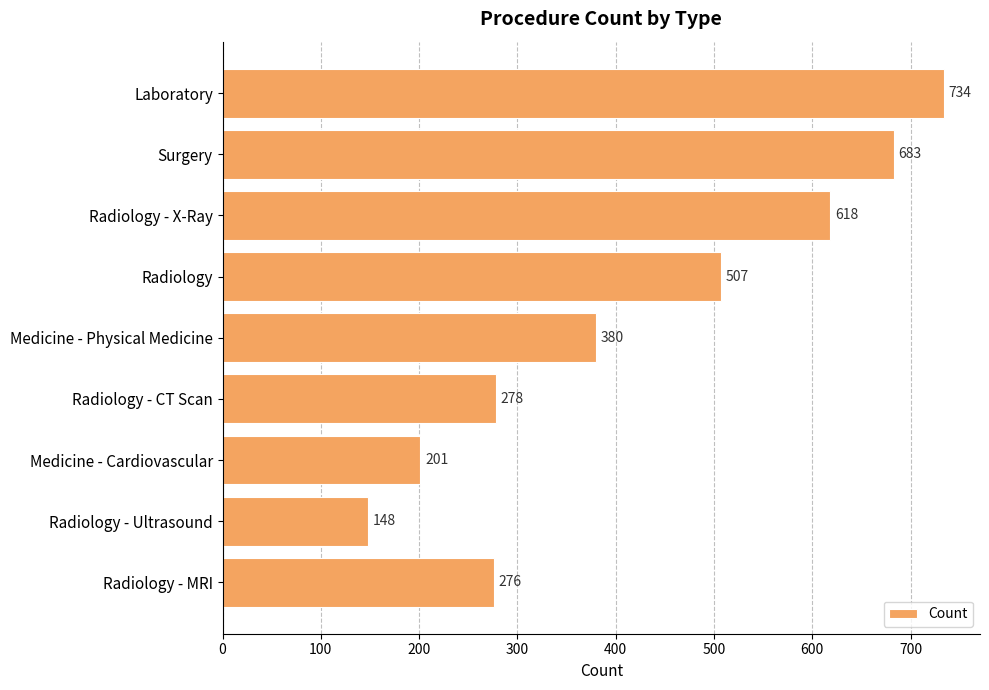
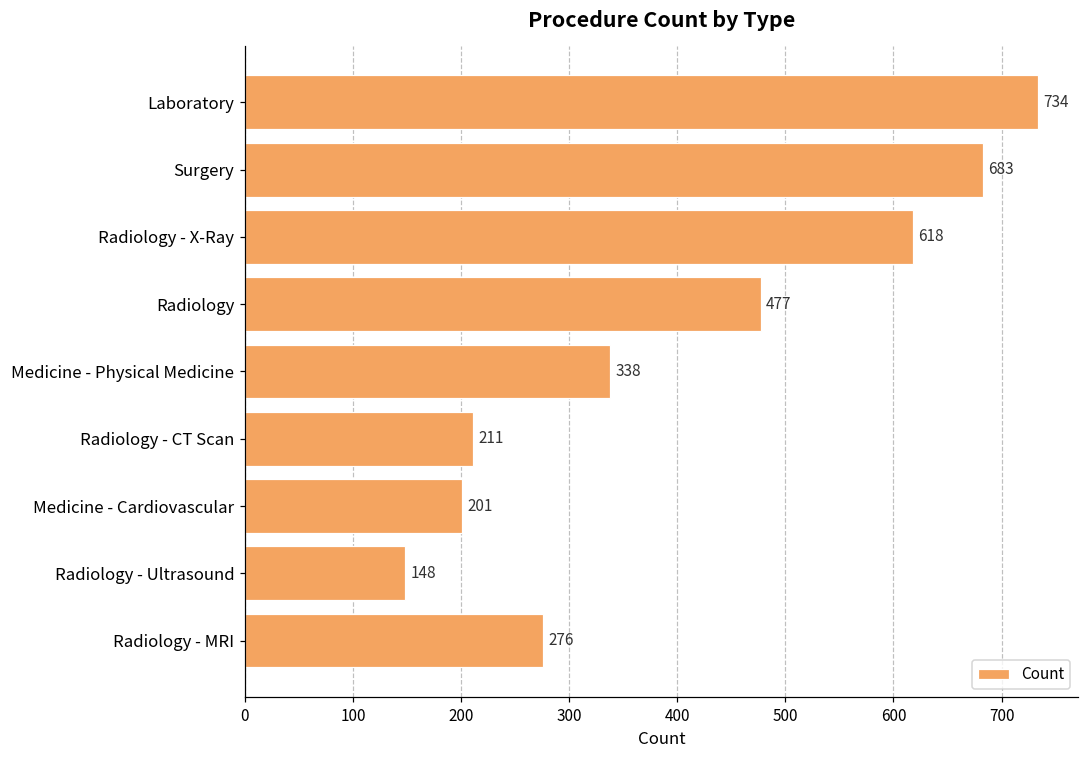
  {
    "Laboratory": 734,
    "Surgery": 683,
    "Radiology - X-Ray": 618,
-   "Radiology": 507,
-   "Medicine - Physical Medicine": 380,
-   "Radiology - CT Scan": 278,
+   "Radiology": 477,
+   "Medicine - Physical Medicine": 338,
+   "Radiology - CT Scan": 211,
    "Medicine - Cardiovascular": 201,
    "Radiology - Ultrasound": 148,
    "Radiology - MRI": 276
  }
